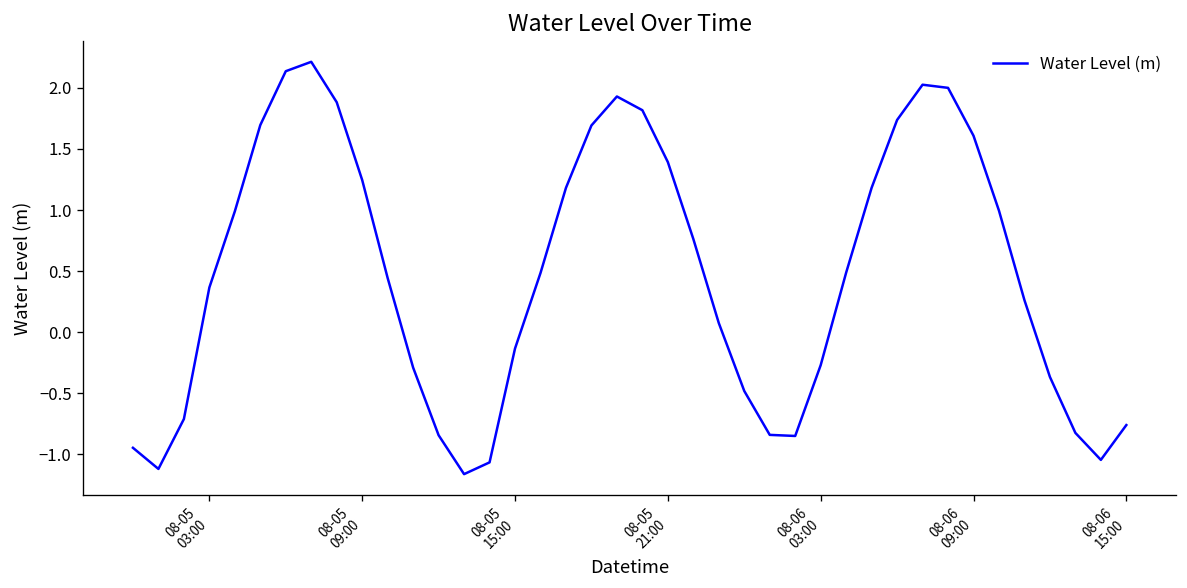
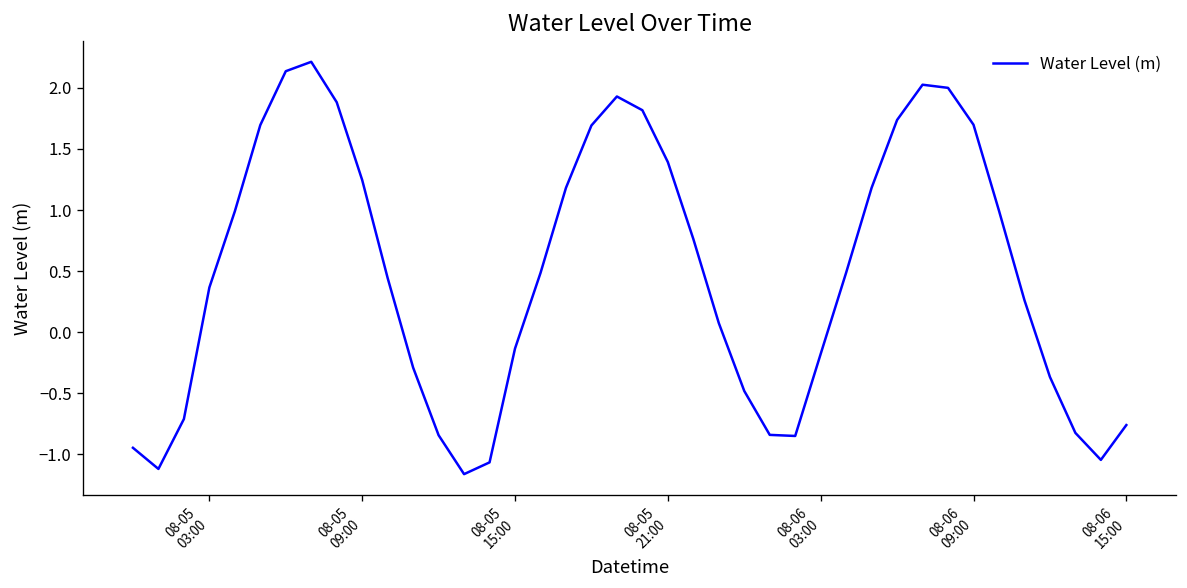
  {
    "08-05 03:00": 0.37,
    "08-05 09:00": 1.25,
    "08-05 15:00": -0.13,
    "08-05 21:00": 1.39,
-   "08-06 03:00": -0.27,
-   "08-06 09:00": 1.61,
+   "08-06 03:00": -0.18,
+   "08-06 09:00": 1.70,
    "08-06 15:00": -0.76
  }
